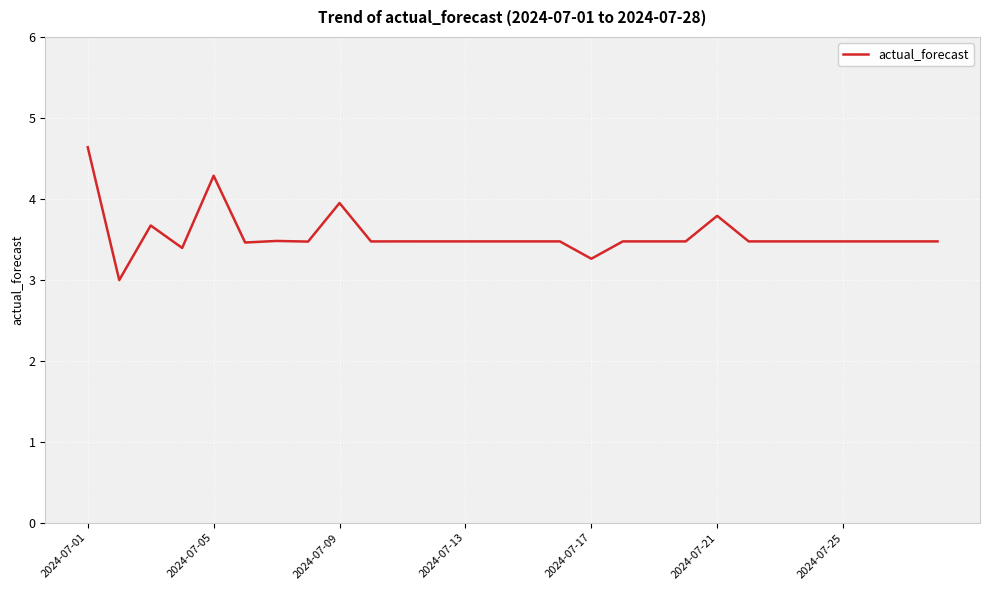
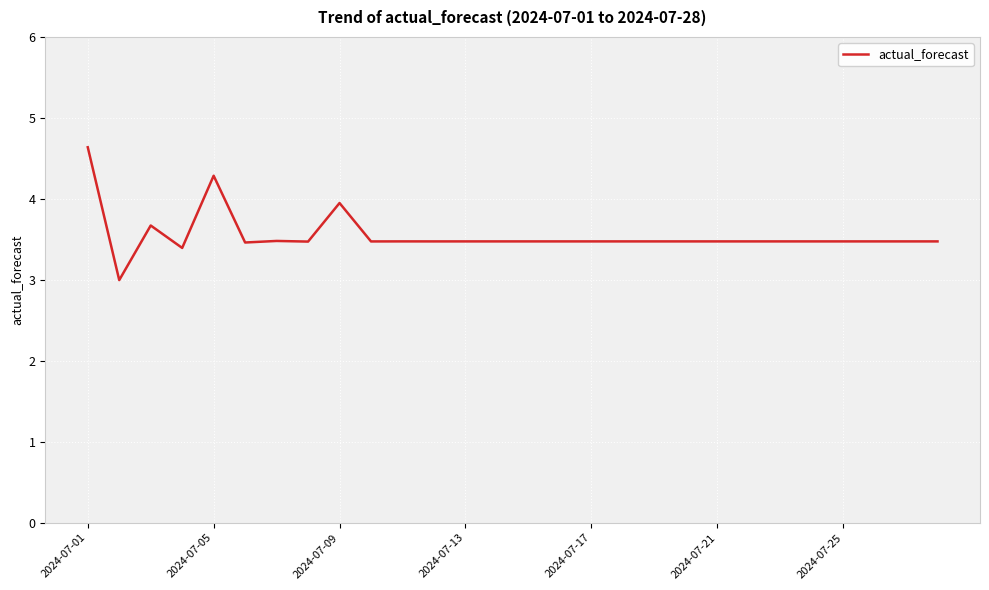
  {
    "2024-07-01": 4.6,
    "2024-07-05": 4.3,
    "2024-07-09": 3.9,
    "2024-07-13": 3.5,
-   "2024-07-17": 3.3,
-   "2024-07-21": 3.8,
+   "2024-07-17": 3.5,
+   "2024-07-21": 3.5,
    "2024-07-25": 3.5
  }
